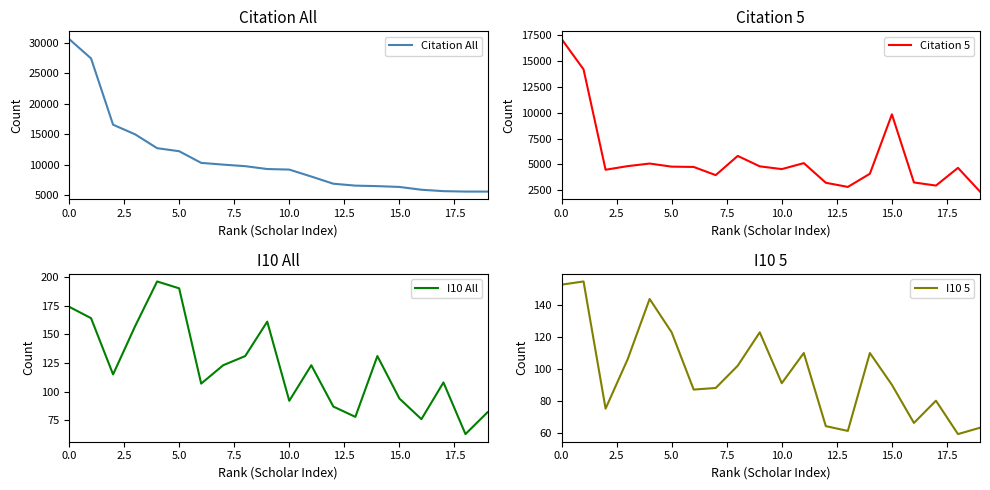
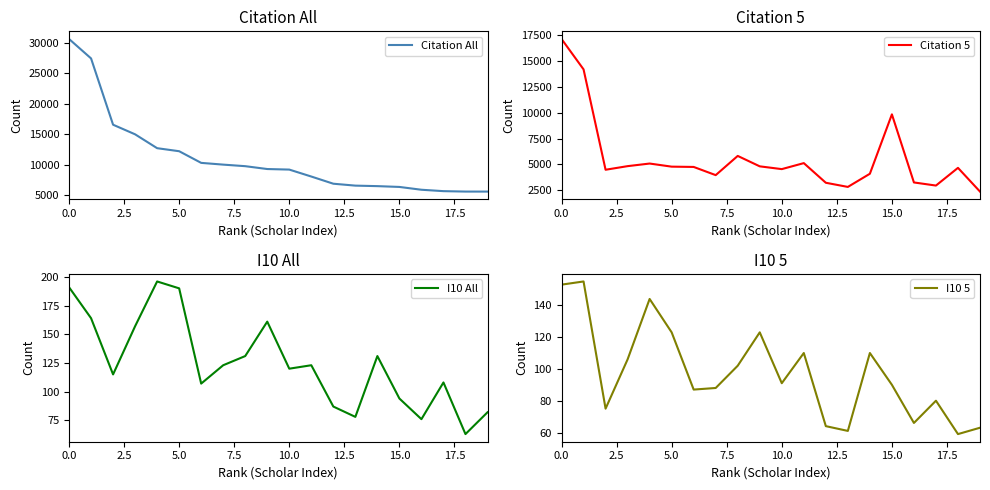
  {
    "Citation All": {
      "0.0": 31000,
      "5.0": 12000,
      "10.0": 9000,
      "15.0": 6000
    },
    "Citation 5": {
      "0.0": 17100,
      "5.0": 4800,
      "10.0": 4500,
      "15.0": 9800
    },
    "I10 All": {
-     "0.0": 174,
+     "0.0": 191,
      "5.0": 190,
-     "10.0": 92,
+     "10.0": 120,
      "15.0": 94
    },
    "I10 5": {
      "0.0": 153,
      "5.0": 123,
      "10.0": 91,
      "15.0": 90
    }
  }
